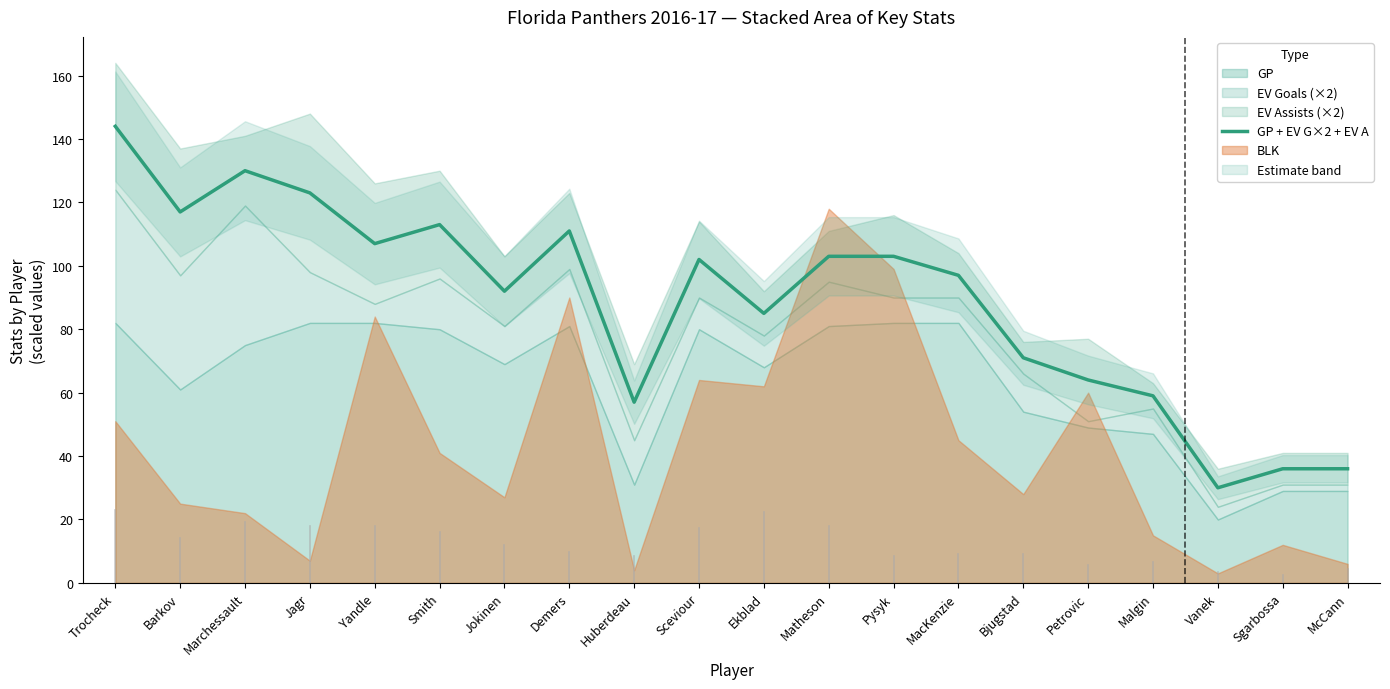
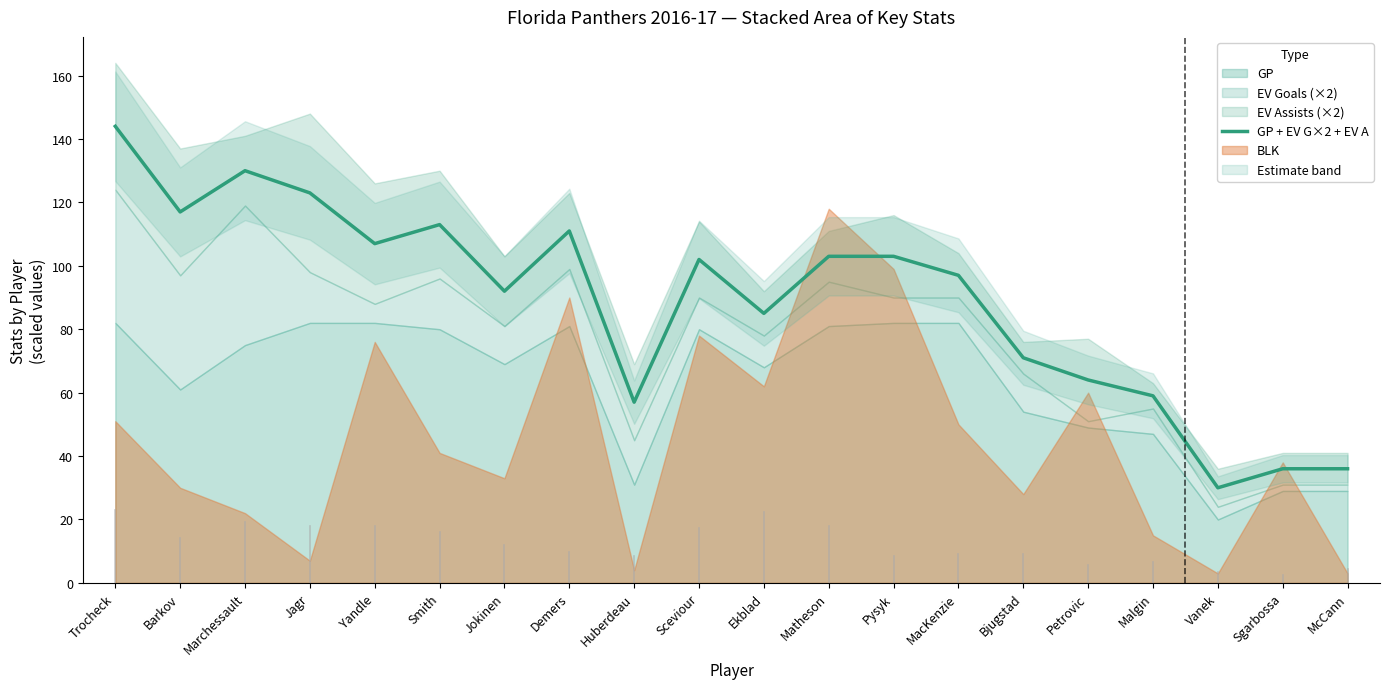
  {
    "BLK": {
      "Trocheck": 51,
-     "Barkov": 25,
+     "Barkov": 30,
      "Marchessault": 22,
      "Jagr": 7,
-     "Yandle": 84,
+     "Yandle": 76,
      "Smith": 41,
-     "Jokinen": 27,
+     "Jokinen": 33,
      "Demers": 90,
      "Huberdeau": 4,
-     "Sceviour": 64,
+     "Sceviour": 78,
      "Ekblad": 62,
      "Matheson": 118,
      "Pysyk": 99,
-     "MacKenzie": 45,
+     "MacKenzie": 50,
      "Bjugstad": 28,
      "Petrovic": 60,
      "Malgin": 15,
-     "Sgarbossa": 12,
-     "McCann": 6
+     "Sgarbossa": 38,
+     "McCann": 3
    }
  }
